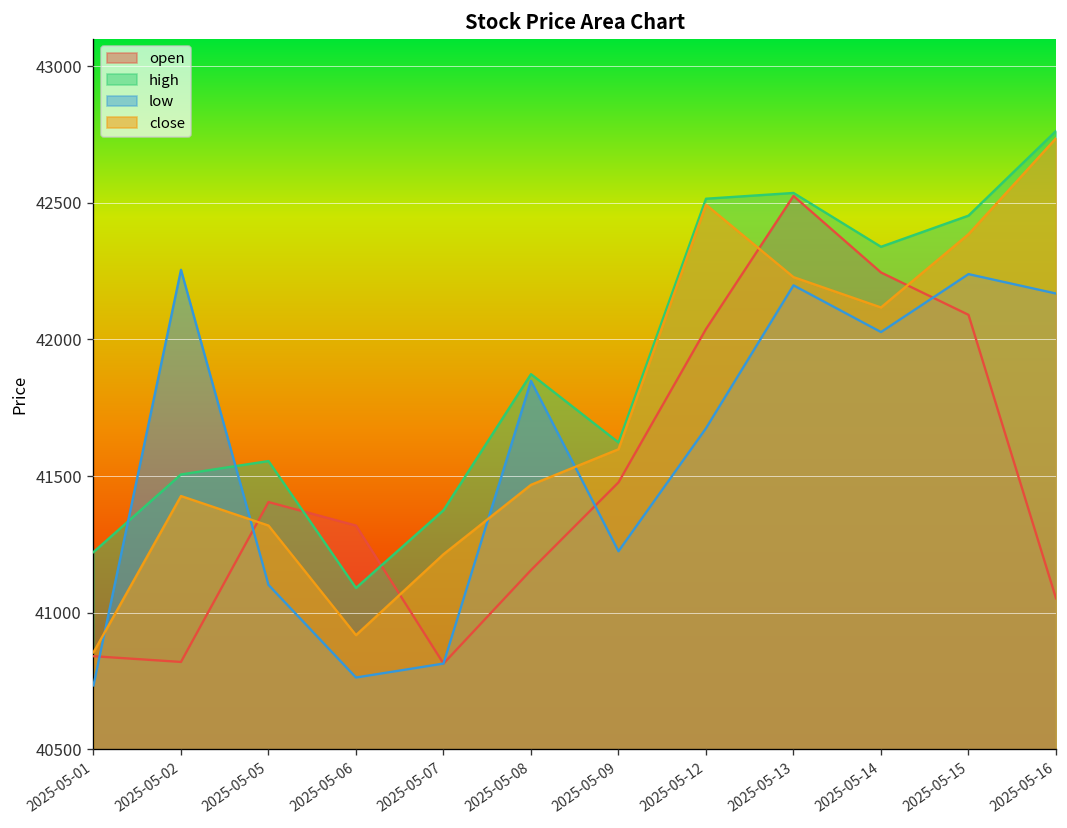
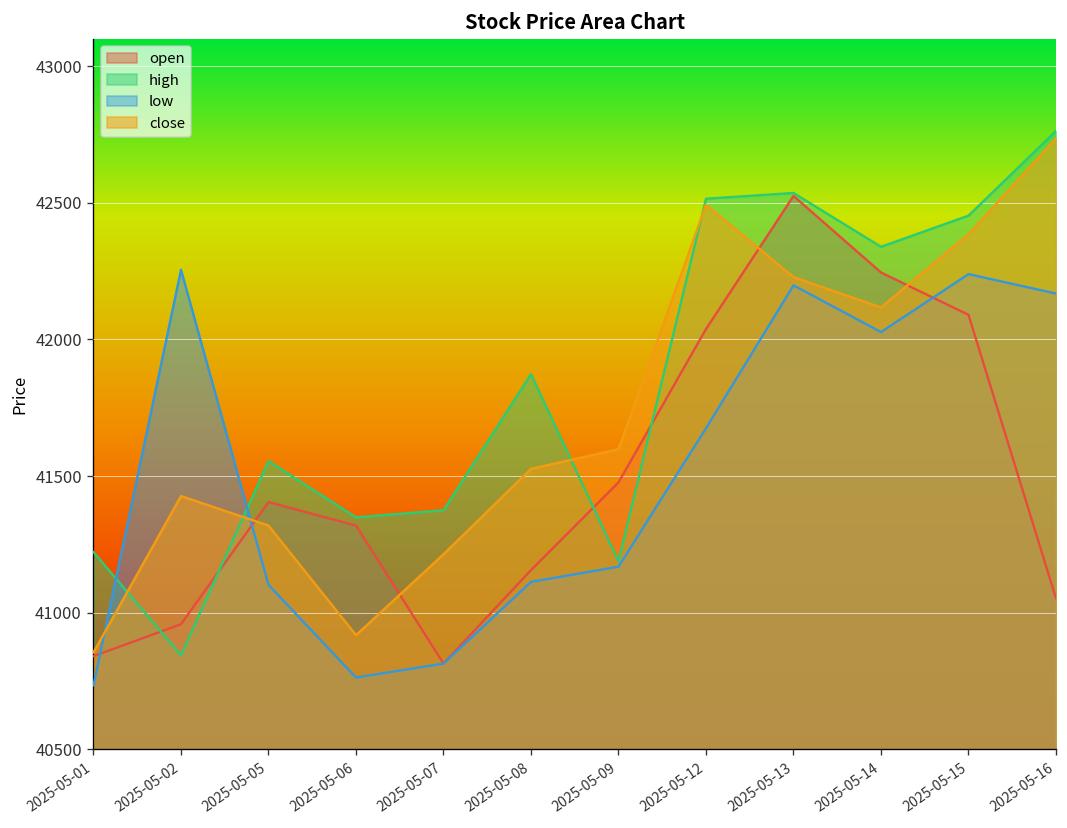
  {
    "open": {
      "2025-05-01": 40840,
-     "2025-05-02": 40820,
+     "2025-05-02": 40960,
      "2025-05-05": 41410,
      "2025-05-06": 41320,
      "2025-05-08": 41160,
      "2025-05-09": 41480,
      "2025-05-12": 42040,
      "2025-05-14": 42250,
      "2025-05-15": 42090,
      "2025-05-16": 41050
    },
    "high": {
      "2025-05-01": 41220,
-     "2025-05-02": 41510,
+     "2025-05-02": 40840,
      "2025-05-05": 41560,
-     "2025-05-06": 41090,
+     "2025-05-06": 41350,
      "2025-05-07": 41380,
      "2025-05-08": 41870,
-     "2025-05-09": 41620,
+     "2025-05-09": 41190,
      "2025-05-12": 42510,
      "2025-05-14": 42340,
      "2025-05-15": 42450,
      "2025-05-16": 42760
    },
    "low": {
      "2025-05-01": 40730,
      "2025-05-02": 42250,
      "2025-05-05": 41100,
      "2025-05-06": 40760,
-     "2025-05-08": 41850,
-     "2025-05-09": 41230,
+     "2025-05-08": 41110,
+     "2025-05-09": 41170,
      "2025-05-12": 41680,
      "2025-05-13": 42200,
      "2025-05-14": 42030,
      "2025-05-15": 42240,
      "2025-05-16": 42170
    },
    "close": {
      "2025-05-01": 40860,
      "2025-05-02": 41430,
      "2025-05-05": 41320,
      "2025-05-06": 40920,
      "2025-05-07": 41210,
-     "2025-05-08": 41470,
+     "2025-05-08": 41530,
      "2025-05-09": 41600,
      "2025-05-12": 42490,
      "2025-05-13": 42230,
      "2025-05-14": 42120,
      "2025-05-15": 42390,
      "2025-05-16": 42740
    }
  }
